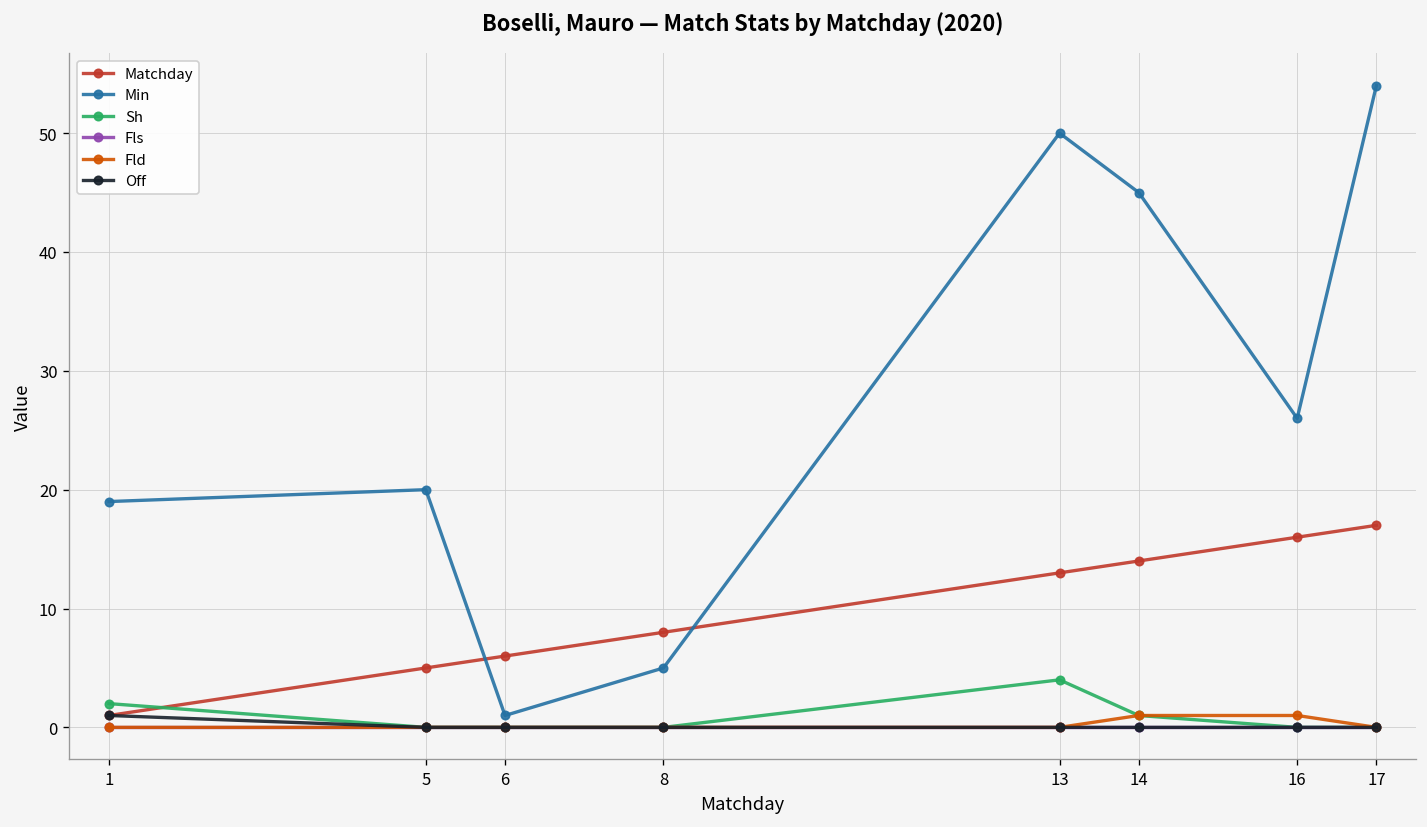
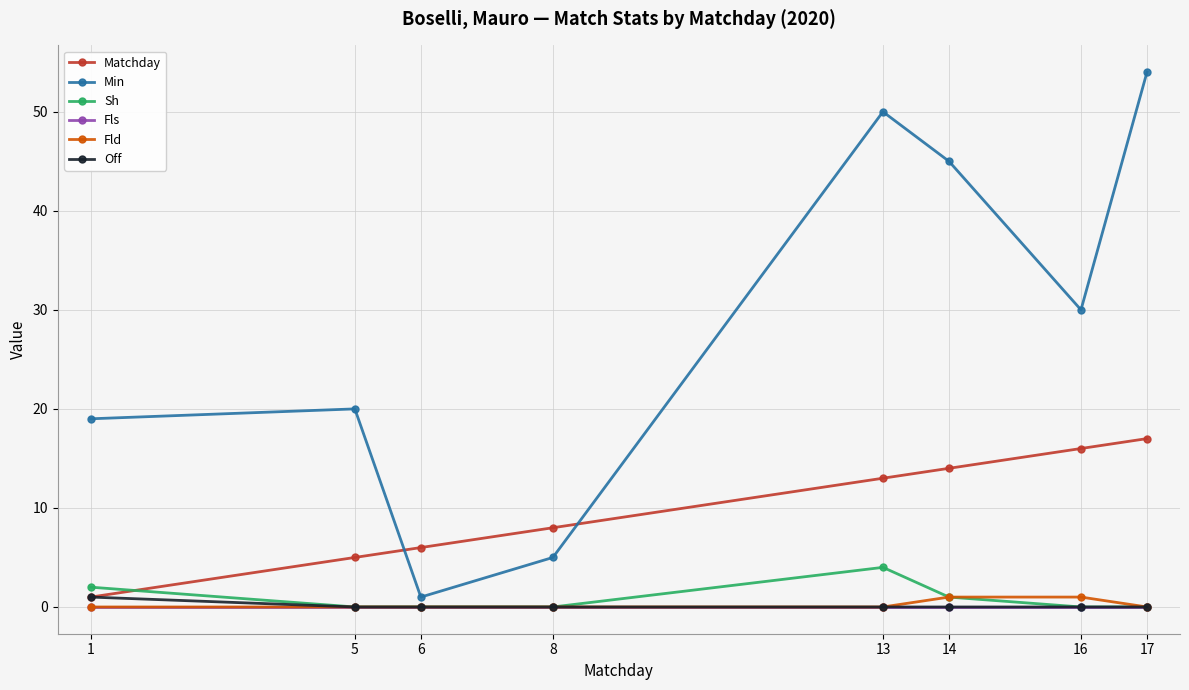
  {
    "Min": {
      "1": 19,
      "5": 20,
      "6": 1,
      "8": 5,
      "13": 50,
      "14": 45,
-     "16": 26,
+     "16": 30,
      "17": 54
    },
    "Sh": {
      "1": 2,
      "13": 4
    }
  }
